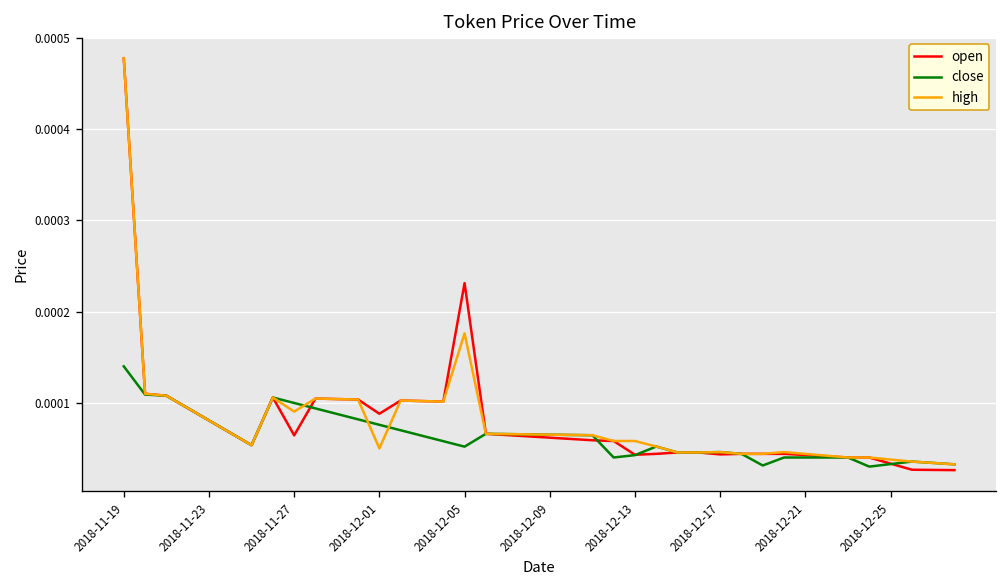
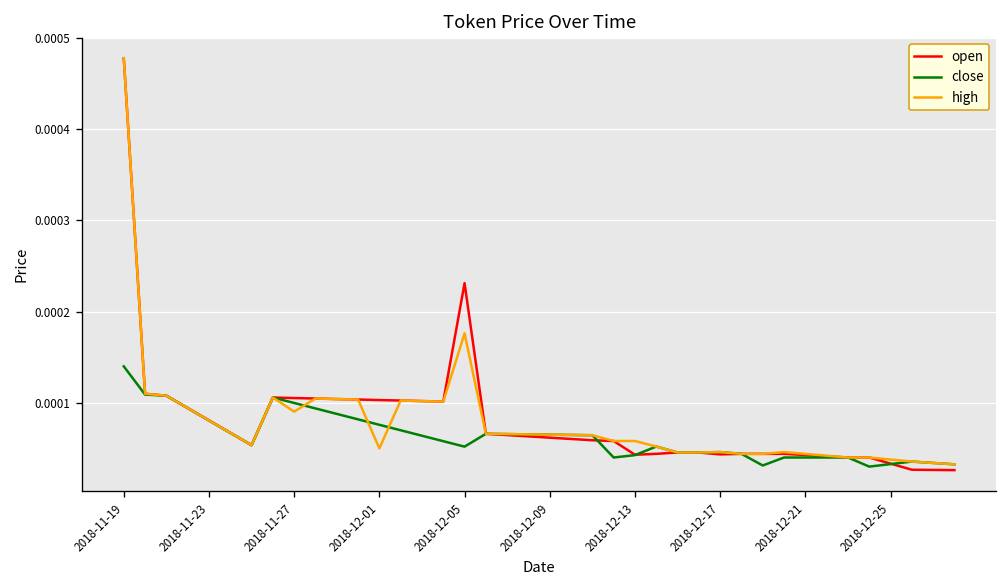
  {
    "open": {
-     "2018-11-27": 0.00006,
-     "2018-12-01": 0.00009,
+     "2018-11-27": 0.00011,
+     "2018-12-01": 0.00010,
      "2018-12-05": 0.00023
    },
    "close": {
      "2018-11-19": 0.00014,
      "2018-11-27": 0.00010,
      "2018-12-01": 0.00008,
      "2018-12-05": 0.00005
    },
    "high": {
      "2018-11-27": 0.00009,
      "2018-12-01": 0.00005,
      "2018-12-05": 0.00018,
      "2018-12-13": 0.00006,
      "2018-12-25": 0.00004
    }
  }
